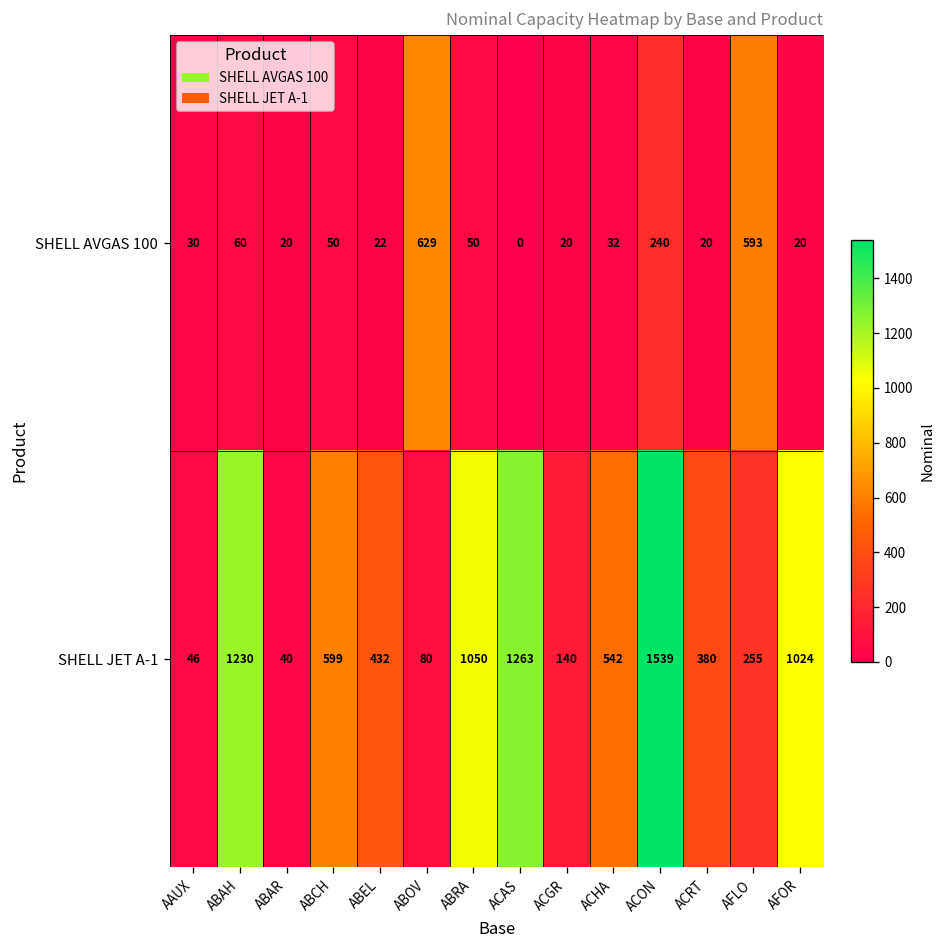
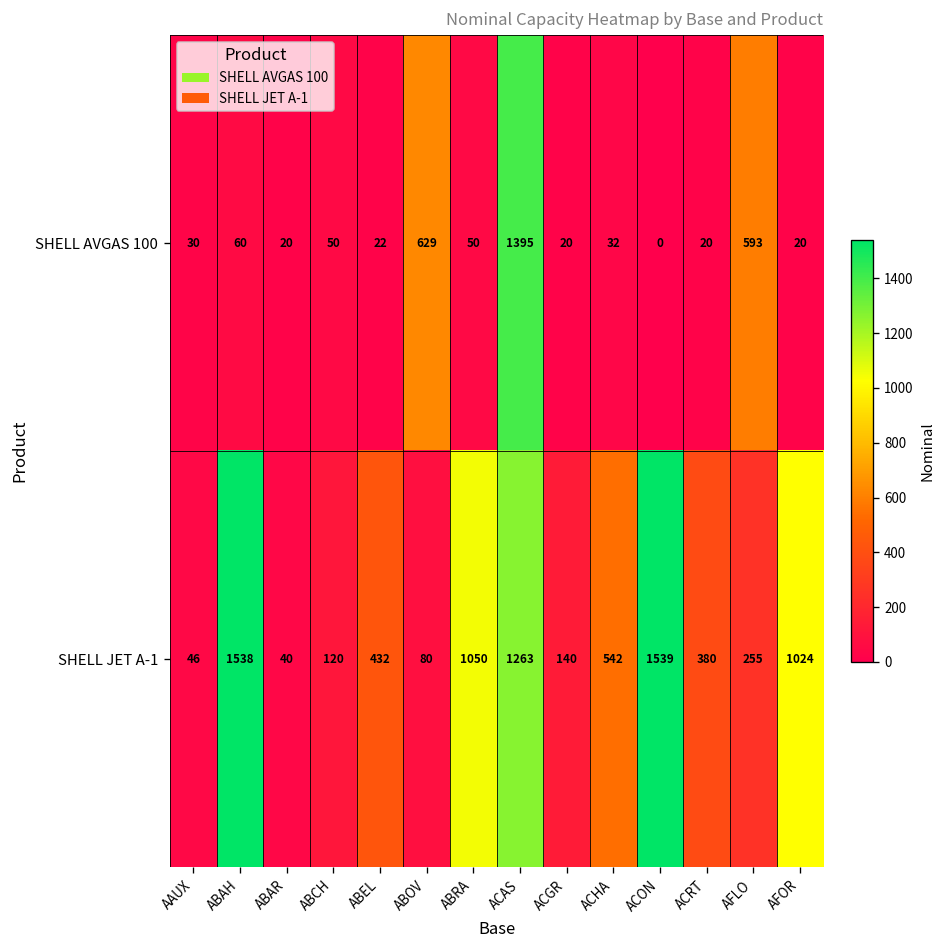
  {
    "SHELL AVGAS 100": {
      "AAUX": 30,
      "ABAH": 60,
      "ABAR": 20,
      "ABCH": 50,
      "ABEL": 22,
      "ABOV": 629,
      "ABRA": 50,
-     "ACAS": 0,
+     "ACAS": 1395,
      "ACGR": 20,
      "ACHA": 32,
-     "ACON": 240,
+     "ACON": 0,
      "ACRT": 20,
      "AFLO": 593,
      "AFOR": 20
    },
    "SHELL JET A-1": {
      "AAUX": 46,
-     "ABAH": 1230,
+     "ABAH": 1538,
      "ABAR": 40,
-     "ABCH": 599,
+     "ABCH": 120,
      "ABEL": 432,
      "ABOV": 80,
      "ABRA": 1050,
      "ACAS": 1263,
      "ACGR": 140,
      "ACHA": 542,
      "ACON": 1539,
      "ACRT": 380,
      "AFLO": 255,
      "AFOR": 1024
    }
  }
